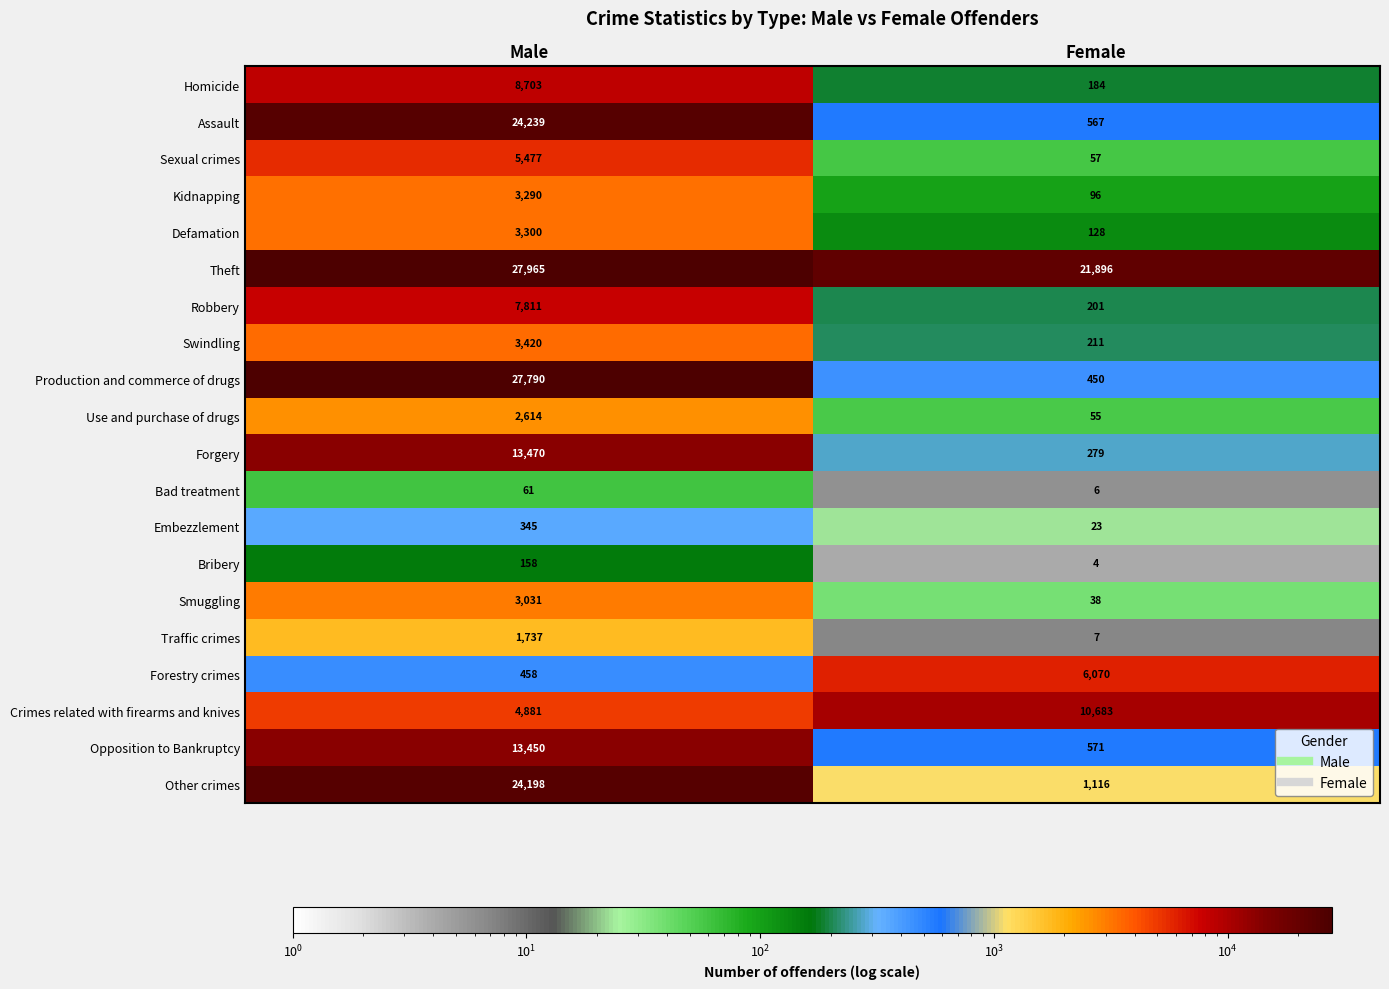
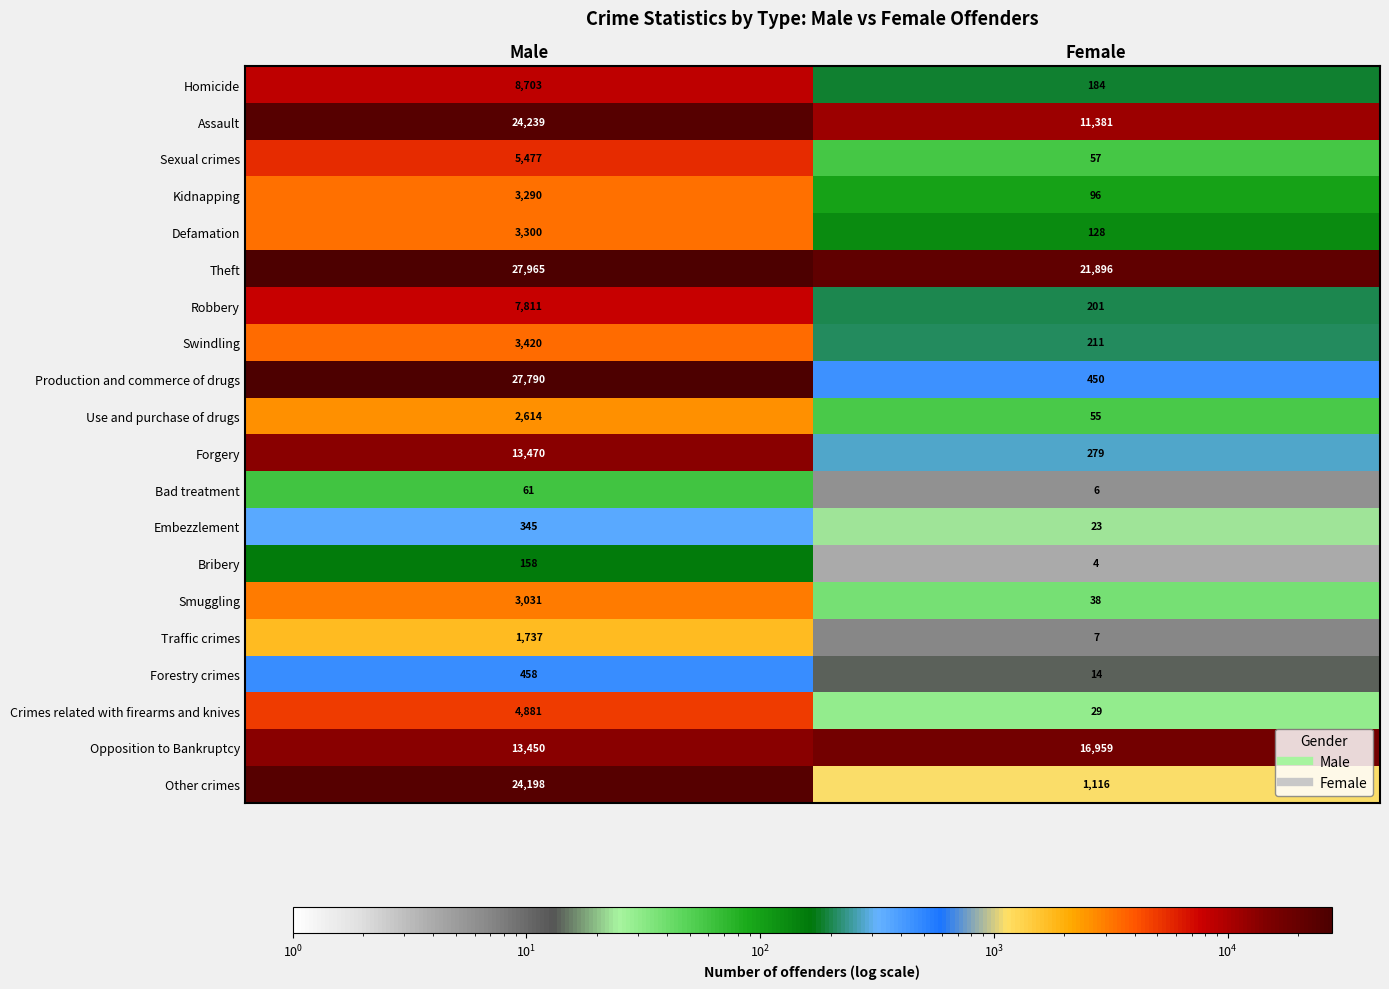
  {
    "Homicide": {
      "Male": "8,703",
      "Female": "184"
    },
    "Assault": {
      "Male": "24,239",
-     "Female": "567"
+     "Female": "11,381"
    },
    "Sexual crimes": {
      "Male": "5,477",
      "Female": "57"
    },
    "Kidnapping": {
      "Male": "3,290",
      "Female": "96"
    },
    "Defamation": {
      "Male": "3,300",
      "Female": "128"
    },
    "Theft": {
      "Male": "27,965",
      "Female": "21,896"
    },
    "Robbery": {
      "Male": "7,811",
      "Female": "201"
    },
    "Swindling": {
      "Male": "3,420",
      "Female": "211"
    },
    "Production and commerce of drugs": {
      "Male": "27,790",
      "Female": "450"
    },
    "Use and purchase of drugs": {
      "Male": "2,614",
      "Female": "55"
    },
    "Forgery": {
      "Male": "13,470",
      "Female": "279"
    },
    "Bad treatment": {
      "Male": "61",
      "Female": "6"
    },
    "Embezzlement": {
      "Male": "345",
      "Female": "23"
    },
    "Bribery": {
      "Male": "158",
      "Female": "4"
    },
    "Smuggling": {
      "Male": "3,031",
      "Female": "38"
    },
    "Traffic crimes": {
      "Male": "1,737",
      "Female": "7"
    },
    "Forestry crimes": {
      "Male": "458",
-     "Female": "6,070"
+     "Female": "14"
    },
    "Crimes related with firearms and knives": {
      "Male": "4,881",
-     "Female": "10,683"
+     "Female": "29"
    },
    "Opposition to Bankruptcy": {
      "Male": "13,450",
-     "Female": "571"
+     "Female": "16,959"
    },
    "Other crimes": {
      "Male": "24,198",
      "Female": "1,116"
    }
  }
